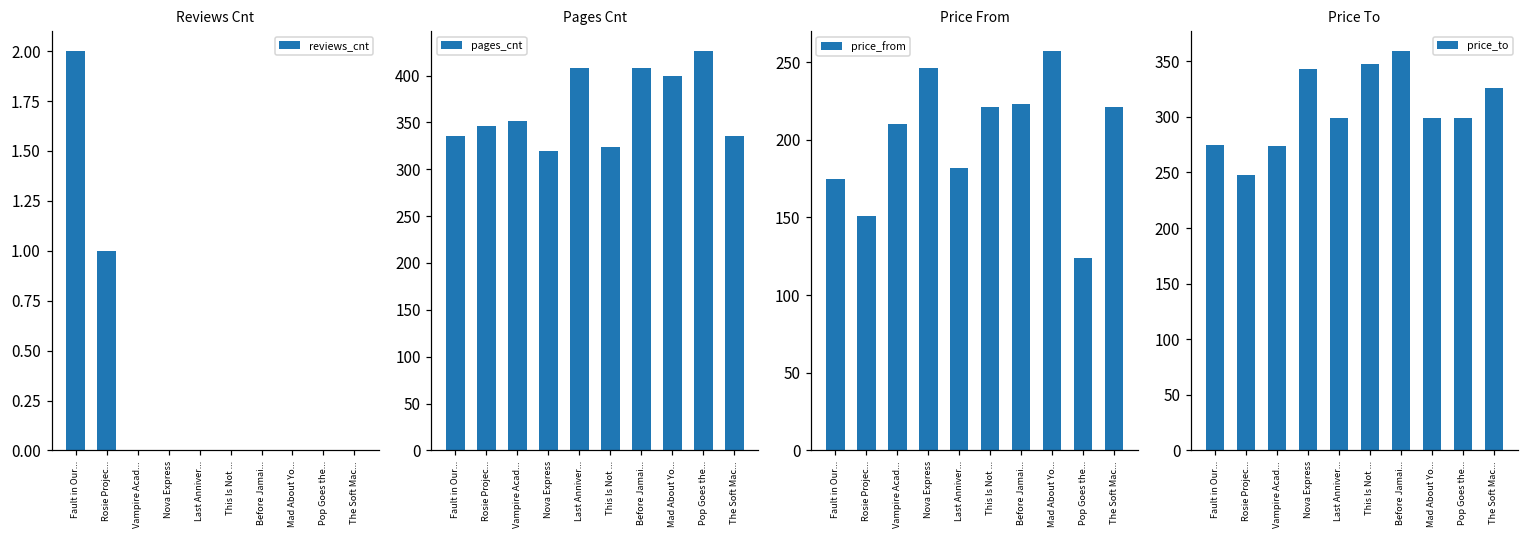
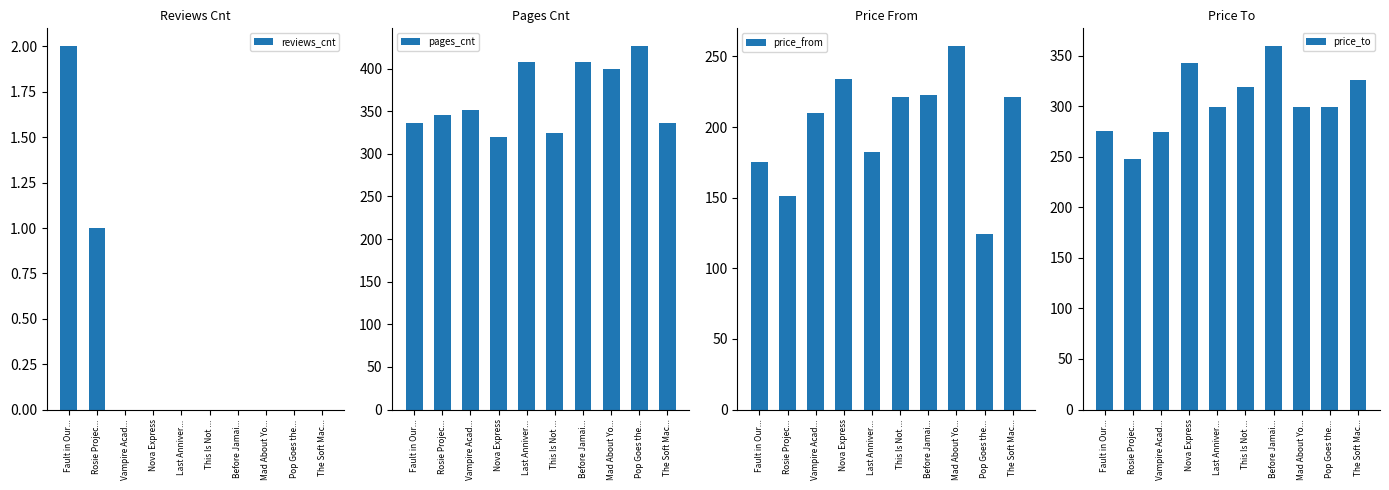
  {
    "Reviews Cnt": {
      "Fault in Our...": 2.00,
      "Rosie Projec...": 1.00,
      "Vampire Acad...": 0.00,
      "Nova Express": 0.00,
      "Last Anniver...": 0.00,
      "This Is Not ...": 0.00,
      "Before Jamai...": 0.00,
      "Mad About Yo...": 0.00,
      "Pop Goes the...": 0.00,
      "The Soft Mac...": 0.00
    },
    "Pages Cnt": {
      "Fault in Our...": 340,
      "Rosie Projec...": 350,
      "Vampire Acad...": 350,
      "Nova Express": 320,
      "Last Anniver...": 410,
      "This Is Not ...": 320,
      "Before Jamai...": 410,
      "Mad About Yo...": 400,
      "Pop Goes the...": 430,
      "The Soft Mac...": 340
    },
    "Price From": {
      "Fault in Our...": 175,
      "Rosie Projec...": 151,
      "Vampire Acad...": 210,
-     "Nova Express": 246,
+     "Nova Express": 234,
      "Last Anniver...": 182,
      "This Is Not ...": 221,
      "Before Jamai...": 223,
      "Mad About Yo...": 257,
      "Pop Goes the...": 124,
      "The Soft Mac...": 221
    },
    "Price To": {
      "Fault in Our...": 275,
      "Rosie Projec...": 248,
      "Vampire Acad...": 274,
      "Nova Express": 343,
      "Last Anniver...": 299,
-     "This Is Not ...": 347,
+     "This Is Not ...": 319,
      "Before Jamai...": 359,
      "Mad About Yo...": 299,
      "Pop Goes the...": 299,
      "The Soft Mac...": 326
    }
  }
